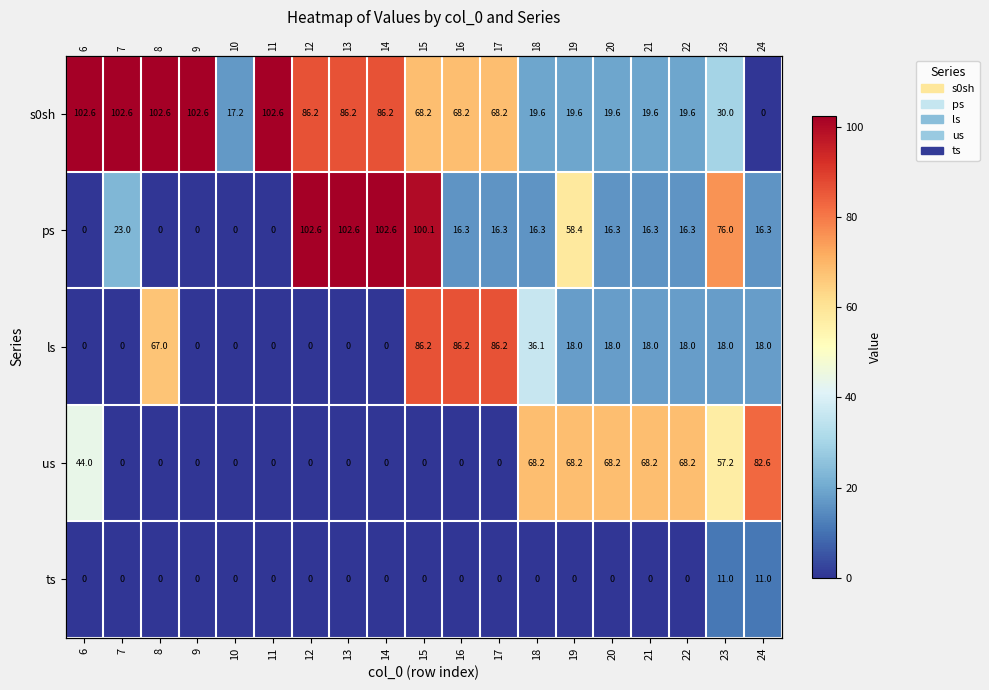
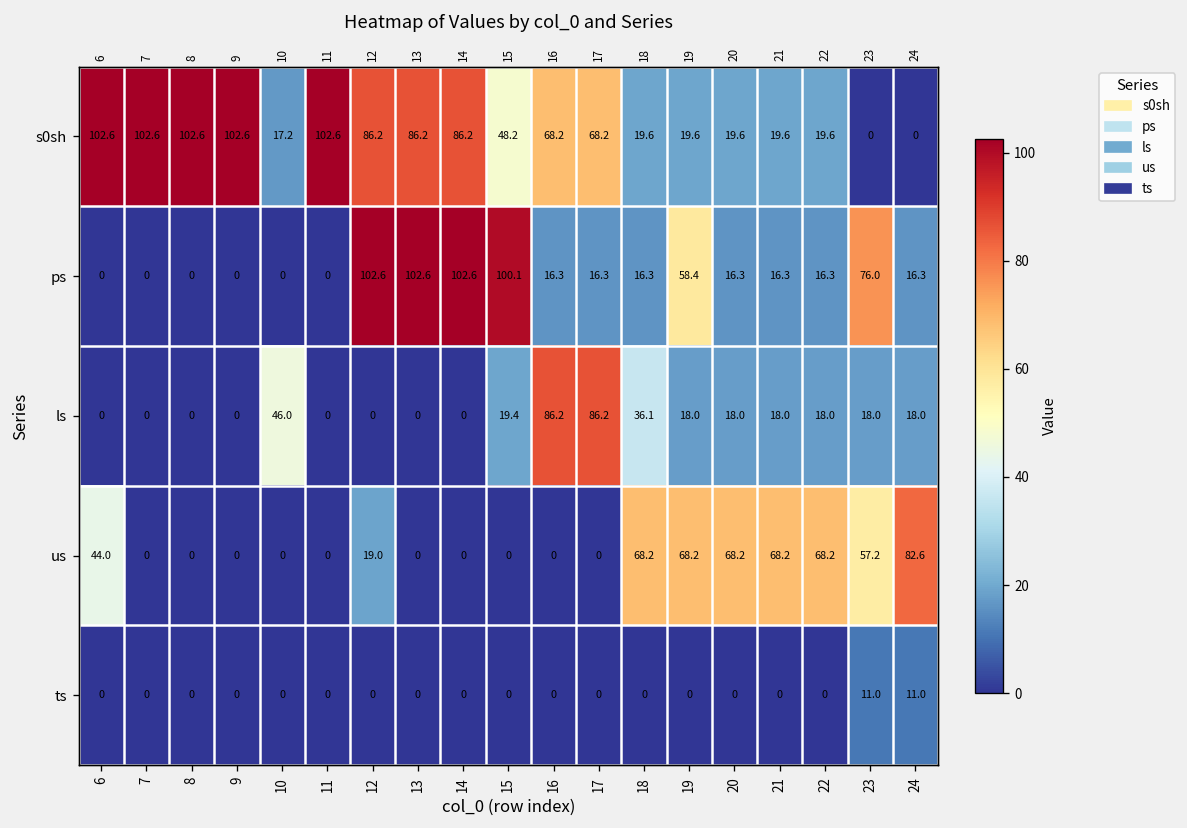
  {
    "s0sh": {
      "6": 102.6,
      "7": 102.6,
      "8": 102.6,
      "9": 102.6,
      "10": 17.2,
      "11": 102.6,
      "12": 86.2,
      "13": 86.2,
      "14": 86.2,
-     "15": 68.2,
+     "15": 48.2,
      "16": 68.2,
      "17": 68.2,
      "18": 19.6,
      "19": 19.6,
      "20": 19.6,
      "21": 19.6,
      "22": 19.6,
-     "23": 30.0,
+     "23": 0,
      "24": 0
    },
    "ps": {
      "6": 0,
-     "7": 23.0,
+     "7": 0,
      "8": 0,
      "9": 0,
      "10": 0,
      "11": 0,
      "12": 102.6,
      "13": 102.6,
      "14": 102.6,
      "15": 100.1,
      "16": 16.3,
      "17": 16.3,
      "18": 16.3,
      "19": 58.4,
      "20": 16.3,
      "21": 16.3,
      "22": 16.3,
      "23": 76.0,
      "24": 16.3
    },
    "ls": {
      "6": 0,
      "7": 0,
-     "8": 67.0,
+     "8": 0,
      "9": 0,
-     "10": 0,
+     "10": 46.0,
      "11": 0,
      "12": 0,
      "13": 0,
      "14": 0,
-     "15": 86.2,
+     "15": 19.4,
      "16": 86.2,
      "17": 86.2,
      "18": 36.1,
      "19": 18.0,
      "20": 18.0,
      "21": 18.0,
      "22": 18.0,
      "23": 18.0,
      "24": 18.0
    },
    "us": {
      "6": 44.0,
      "7": 0,
      "8": 0,
      "9": 0,
      "10": 0,
      "11": 0,
-     "12": 0,
+     "12": 19.0,
      "13": 0,
      "14": 0,
      "15": 0,
      "16": 0,
      "17": 0,
      "18": 68.2,
      "19": 68.2,
      "20": 68.2,
      "21": 68.2,
      "22": 68.2,
      "23": 57.2,
      "24": 82.6
    },
    "ts": {
      "6": 0,
      "7": 0,
      "8": 0,
      "9": 0,
      "10": 0,
      "11": 0,
      "12": 0,
      "13": 0,
      "14": 0,
      "15": 0,
      "16": 0,
      "17": 0,
      "18": 0,
      "19": 0,
      "20": 0,
      "21": 0,
      "22": 0,
      "23": 11.0,
      "24": 11.0
    }
  }
